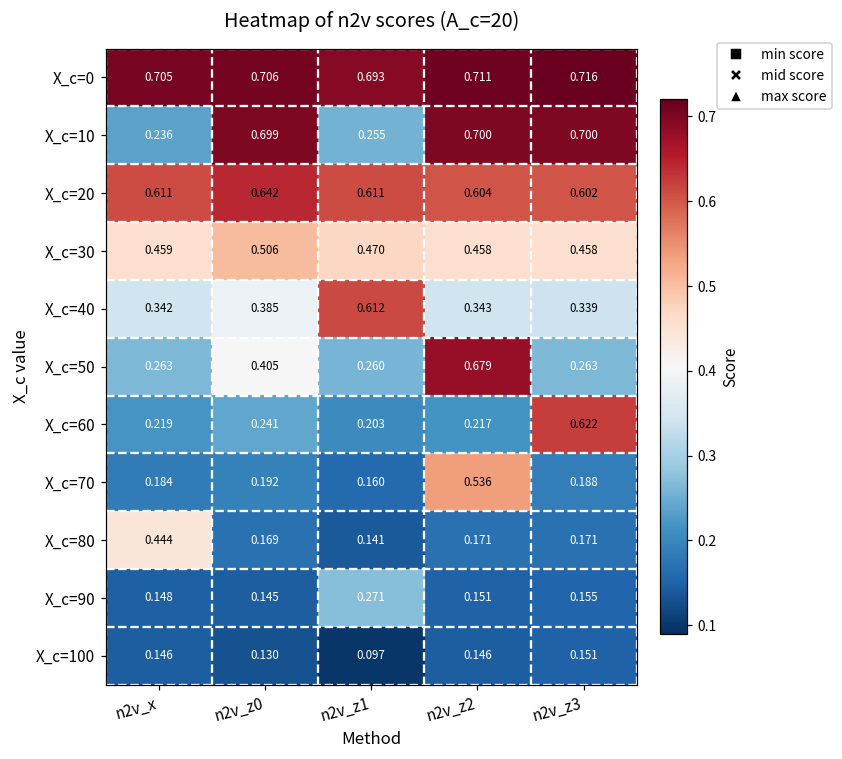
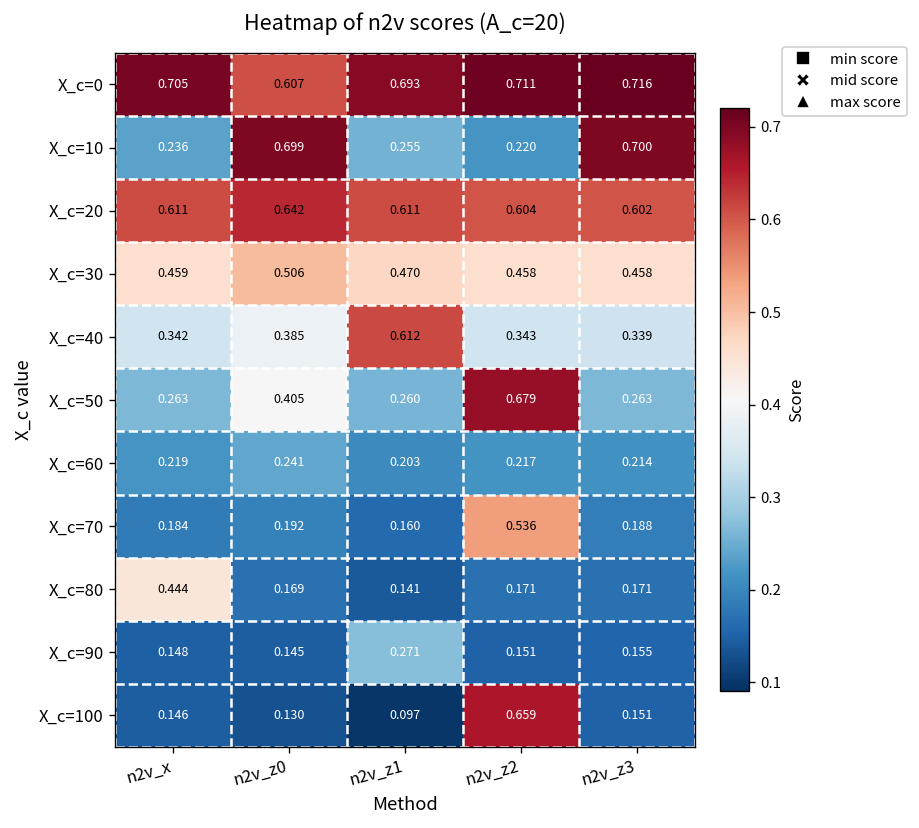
  {
    "X_c=0": {
      "n2v_x": 0.705,
-     "n2v_z0": 0.706,
+     "n2v_z0": 0.607,
      "n2v_z1": 0.693,
      "n2v_z2": 0.711,
      "n2v_z3": 0.716
    },
    "X_c=10": {
      "n2v_x": 0.236,
      "n2v_z0": 0.699,
      "n2v_z1": 0.255,
-     "n2v_z2": 0.700,
+     "n2v_z2": 0.220,
      "n2v_z3": 0.700
    },
    "X_c=20": {
      "n2v_x": 0.611,
      "n2v_z0": 0.642,
      "n2v_z1": 0.611,
      "n2v_z2": 0.604,
      "n2v_z3": 0.602
    },
    "X_c=30": {
      "n2v_x": 0.459,
      "n2v_z0": 0.506,
      "n2v_z1": 0.470,
      "n2v_z2": 0.458,
      "n2v_z3": 0.458
    },
    "X_c=40": {
      "n2v_x": 0.342,
      "n2v_z0": 0.385,
      "n2v_z1": 0.612,
      "n2v_z2": 0.343,
      "n2v_z3": 0.339
    },
    "X_c=50": {
      "n2v_x": 0.263,
      "n2v_z0": 0.405,
      "n2v_z1": 0.260,
      "n2v_z2": 0.679,
      "n2v_z3": 0.263
    },
    "X_c=60": {
      "n2v_x": 0.219,
      "n2v_z0": 0.241,
      "n2v_z1": 0.203,
      "n2v_z2": 0.217,
-     "n2v_z3": 0.622
+     "n2v_z3": 0.214
    },
    "X_c=70": {
      "n2v_x": 0.184,
      "n2v_z0": 0.192,
      "n2v_z1": 0.160,
      "n2v_z2": 0.536,
      "n2v_z3": 0.188
    },
    "X_c=80": {
      "n2v_x": 0.444,
      "n2v_z0": 0.169,
      "n2v_z1": 0.141,
      "n2v_z2": 0.171,
      "n2v_z3": 0.171
    },
    "X_c=90": {
      "n2v_x": 0.148,
      "n2v_z0": 0.145,
      "n2v_z1": 0.271,
      "n2v_z2": 0.151,
      "n2v_z3": 0.155
    },
    "X_c=100": {
      "n2v_x": 0.146,
      "n2v_z0": 0.130,
      "n2v_z1": 0.097,
-     "n2v_z2": 0.146,
+     "n2v_z2": 0.659,
      "n2v_z3": 0.151
    }
  }
